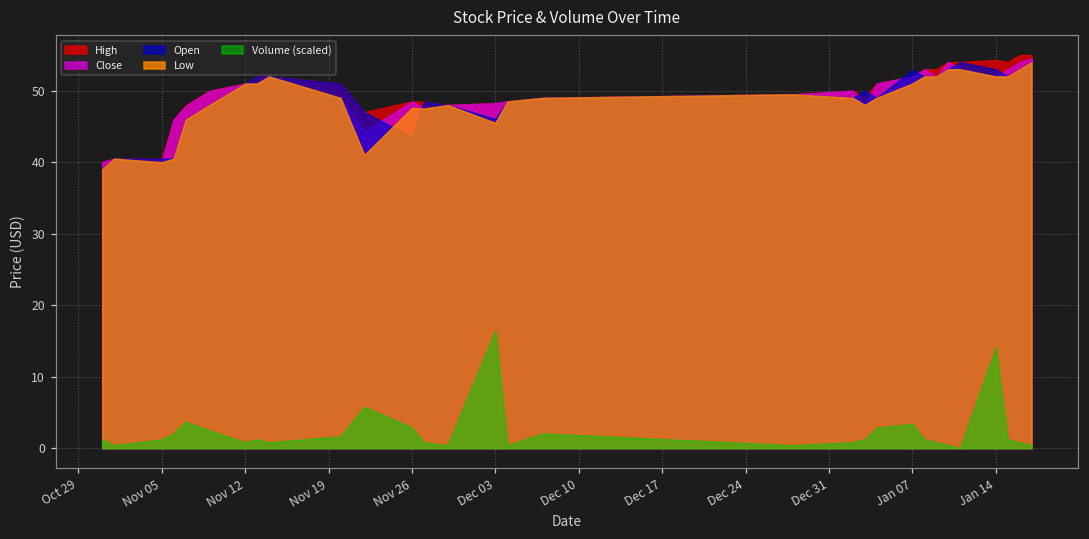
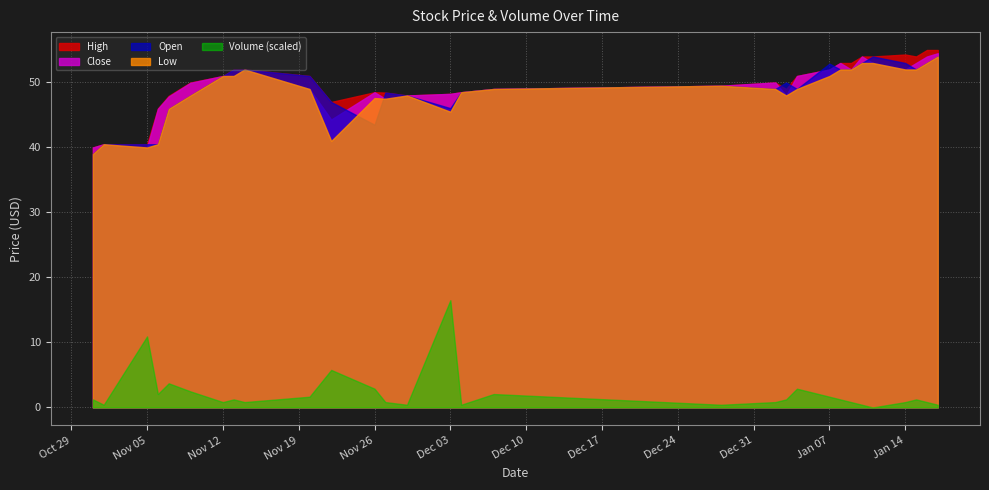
  {
    "High": {
      "Jan 14": 54
    },
    "Open": {
      "Nov 26": 44,
      "Dec 03": 46,
      "Jan 07": 53,
      "Jan 14": 53
    },
    "Low": {
      "Nov 26": 48,
      "Dec 03": 46,
      "Jan 07": 51
    },
    "Volume (scaled)": {
-     "Nov 05": 1,
+     "Nov 05": 11,
      "Nov 12": 1,
      "Nov 26": 3,
      "Dec 03": 17,
-     "Jan 07": 3,
-     "Jan 14": 14
+     "Jan 07": 2,
+     "Jan 14": 1
    }
  }
